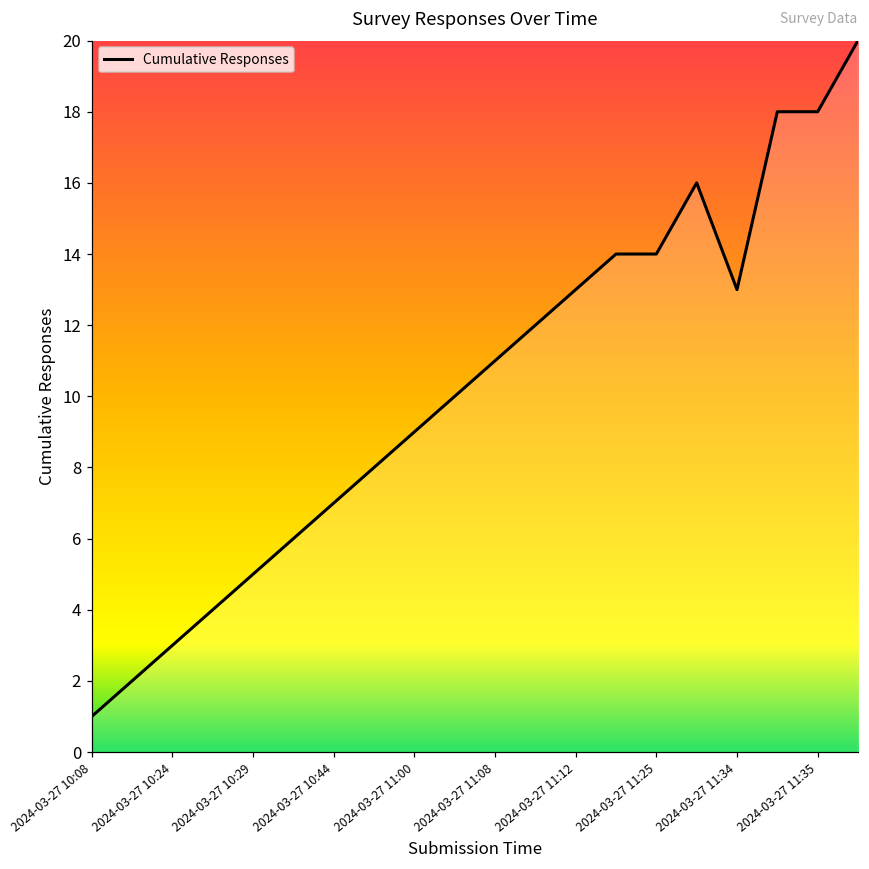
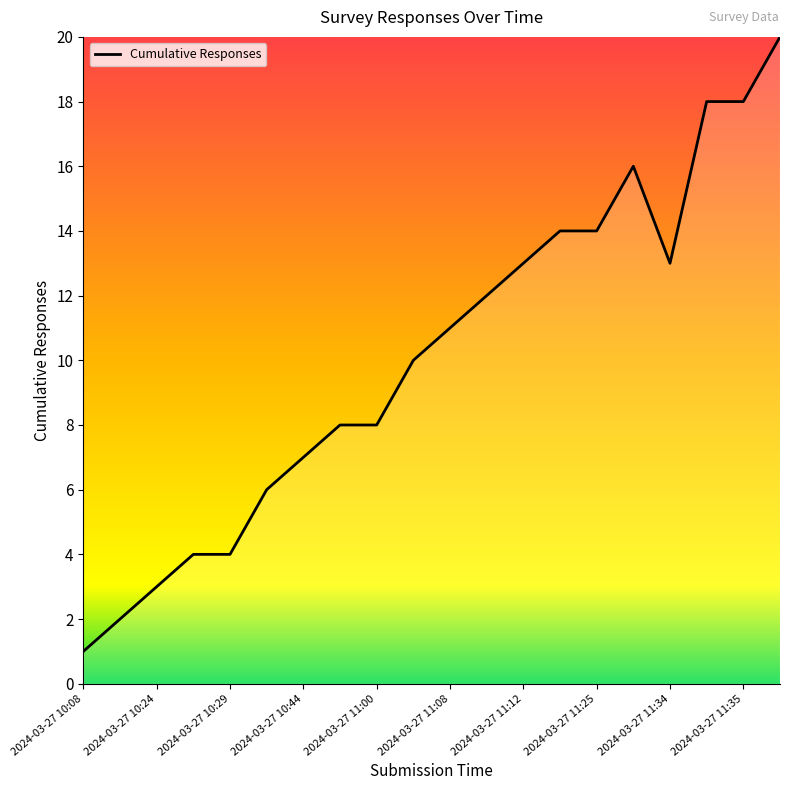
  {
    "2024-03-27 10:08": 1,
    "2024-03-27 10:24": 3,
-   "2024-03-27 10:29": 5,
+   "2024-03-27 10:29": 4,
    "2024-03-27 10:44": 7,
-   "2024-03-27 11:00": 9,
+   "2024-03-27 11:00": 8,
    "2024-03-27 11:25": 14,
    "2024-03-27 11:34": 13,
    "2024-03-27 11:35": 18
  }
